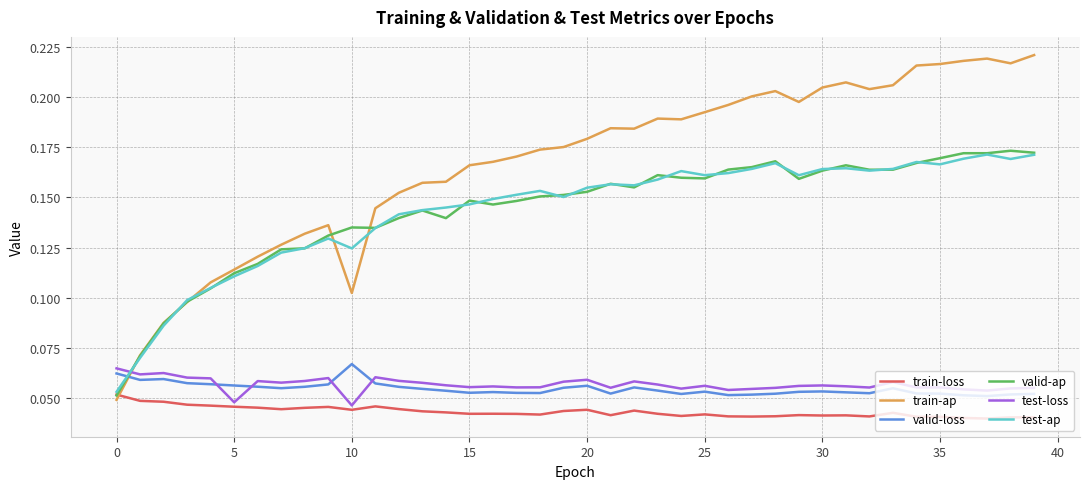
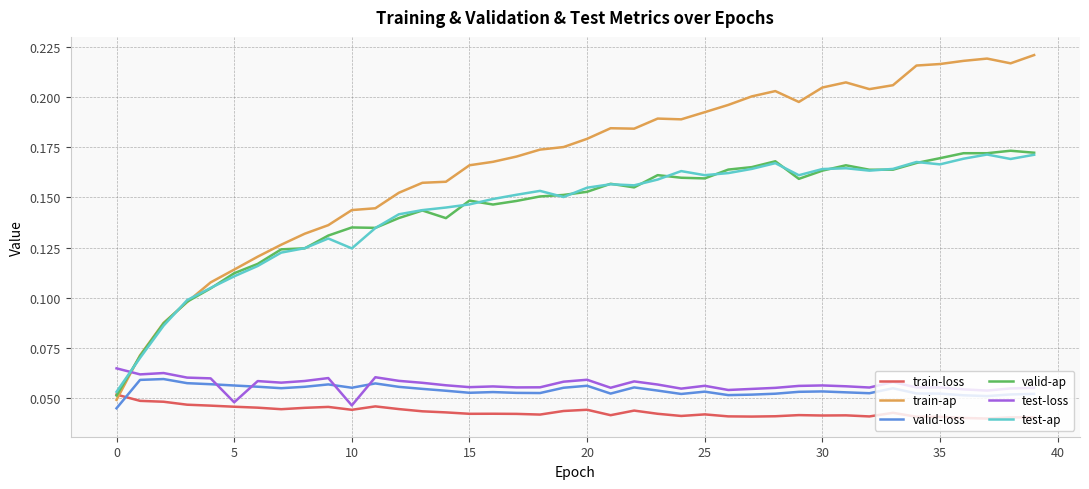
  {
    "train-loss": {
      "5": 0.046,
      "10": 0.044,
      "15": 0.042,
      "20": 0.044,
      "25": 0.042,
      "30": 0.041
    },
    "train-ap": {
      "0": 0.049,
      "5": 0.114,
-     "10": 0.102,
+     "10": 0.144,
      "15": 0.166,
      "20": 0.179,
      "25": 0.192,
      "30": 0.205,
      "35": 0.216
    },
    "valid-loss": {
-     "0": 0.062,
+     "0": 0.045,
      "5": 0.056,
-     "10": 0.067,
+     "10": 0.055,
      "15": 0.053,
      "20": 0.056,
      "25": 0.053,
      "30": 0.053
    },
    "valid-ap": {
      "5": 0.112,
      "10": 0.135,
      "15": 0.148,
      "20": 0.153,
      "25": 0.159,
      "35": 0.169
    },
    "test-loss": {
      "0": 0.065,
      "5": 0.048,
      "10": 0.046,
      "15": 0.056,
      "20": 0.059,
      "25": 0.056,
      "30": 0.056
    },
    "test-ap": {
      "0": 0.053,
      "5": 0.111,
      "10": 0.125,
      "15": 0.147,
      "20": 0.155,
      "25": 0.161,
      "35": 0.166
    }
  }
